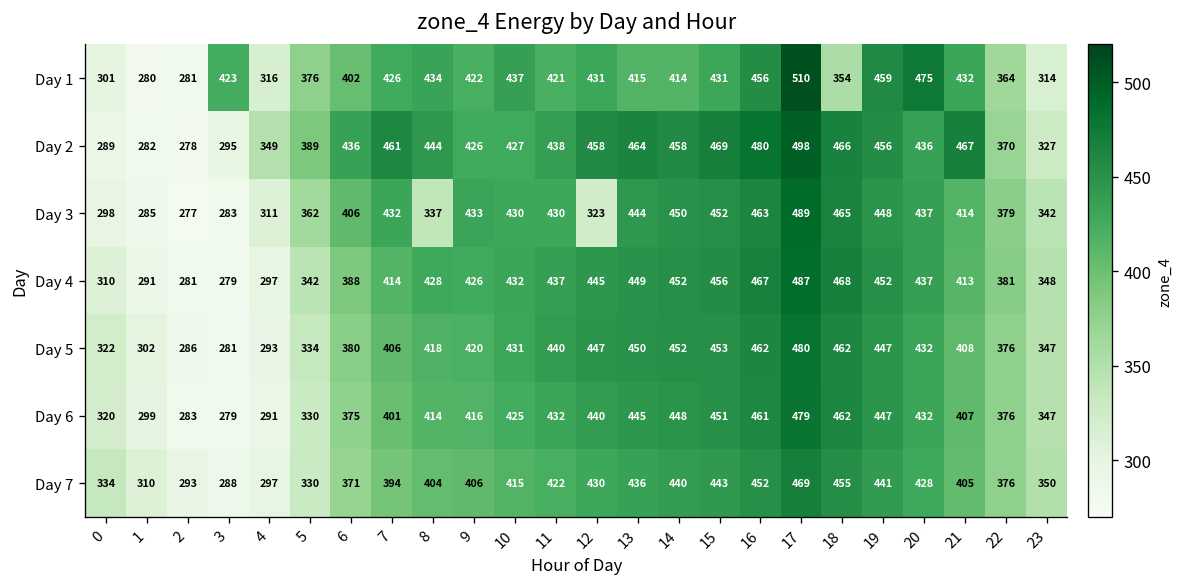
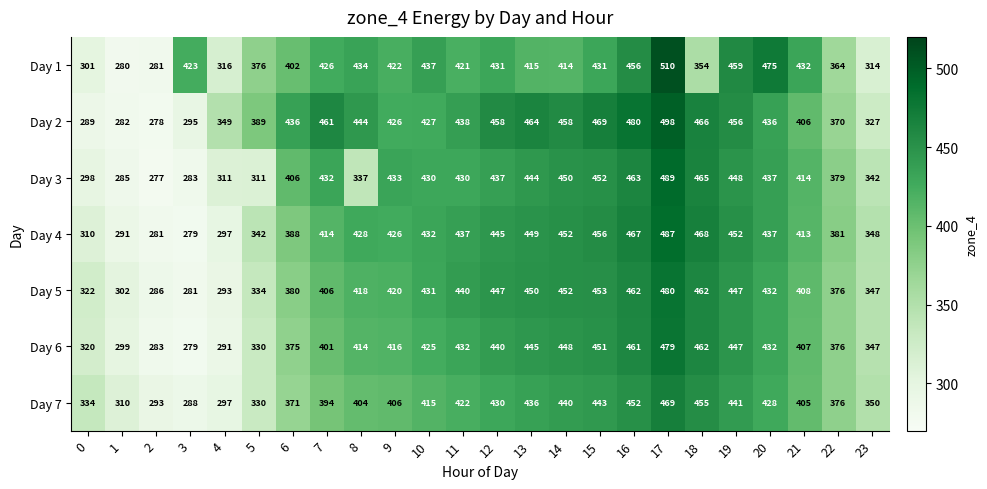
  {
    "Day 1": {
      "0": 301,
      "1": 280,
      "2": 281,
      "3": 423,
      "4": 316,
      "5": 376,
      "6": 402,
      "7": 426,
      "8": 434,
      "9": 422,
      "10": 437,
      "11": 421,
      "12": 431,
      "13": 415,
      "14": 414,
      "15": 431,
      "16": 456,
      "17": 510,
      "18": 354,
      "19": 459,
      "20": 475,
      "21": 432,
      "22": 364,
      "23": 314
    },
    "Day 2": {
      "0": 289,
      "1": 282,
      "2": 278,
      "3": 295,
      "4": 349,
      "5": 389,
      "6": 436,
      "7": 461,
      "8": 444,
      "9": 426,
      "10": 427,
      "11": 438,
      "12": 458,
      "13": 464,
      "14": 458,
      "15": 469,
      "16": 480,
      "17": 498,
      "18": 466,
      "19": 456,
      "20": 436,
-     "21": 467,
+     "21": 406,
      "22": 370,
      "23": 327
    },
    "Day 3": {
      "0": 298,
      "1": 285,
      "2": 277,
      "3": 283,
      "4": 311,
-     "5": 362,
+     "5": 311,
      "6": 406,
      "7": 432,
      "8": 337,
      "9": 433,
      "10": 430,
      "11": 430,
-     "12": 323,
+     "12": 437,
      "13": 444,
      "14": 450,
      "15": 452,
      "16": 463,
      "17": 489,
      "18": 465,
      "19": 448,
      "20": 437,
      "21": 414,
      "22": 379,
      "23": 342
    },
    "Day 4": {
      "0": 310,
      "1": 291,
      "2": 281,
      "3": 279,
      "4": 297,
      "5": 342,
      "6": 388,
      "7": 414,
      "8": 428,
      "9": 426,
      "10": 432,
      "11": 437,
      "12": 445,
      "13": 449,
      "14": 452,
      "15": 456,
      "16": 467,
      "17": 487,
      "18": 468,
      "19": 452,
      "20": 437,
      "21": 413,
      "22": 381,
      "23": 348
    },
    "Day 5": {
      "0": 322,
      "1": 302,
      "2": 286,
      "3": 281,
      "4": 293,
      "5": 334,
      "6": 380,
      "7": 406,
      "8": 418,
      "9": 420,
      "10": 431,
      "11": 440,
      "12": 447,
      "13": 450,
      "14": 452,
      "15": 453,
      "16": 462,
      "17": 480,
      "18": 462,
      "19": 447,
      "20": 432,
      "21": 408,
      "22": 376,
      "23": 347
    },
    "Day 6": {
      "0": 320,
      "1": 299,
      "2": 283,
      "3": 279,
      "4": 291,
      "5": 330,
      "6": 375,
      "7": 401,
      "8": 414,
      "9": 416,
      "10": 425,
      "11": 432,
      "12": 440,
      "13": 445,
      "14": 448,
      "15": 451,
      "16": 461,
      "17": 479,
      "18": 462,
      "19": 447,
      "20": 432,
      "21": 407,
      "22": 376,
      "23": 347
    },
    "Day 7": {
      "0": 334,
      "1": 310,
      "2": 293,
      "3": 288,
      "4": 297,
      "5": 330,
      "6": 371,
      "7": 394,
      "8": 404,
      "9": 406,
      "10": 415,
      "11": 422,
      "12": 430,
      "13": 436,
      "14": 440,
      "15": 443,
      "16": 452,
      "17": 469,
      "18": 455,
      "19": 441,
      "20": 428,
      "21": 405,
      "22": 376,
      "23": 350
    }
  }
